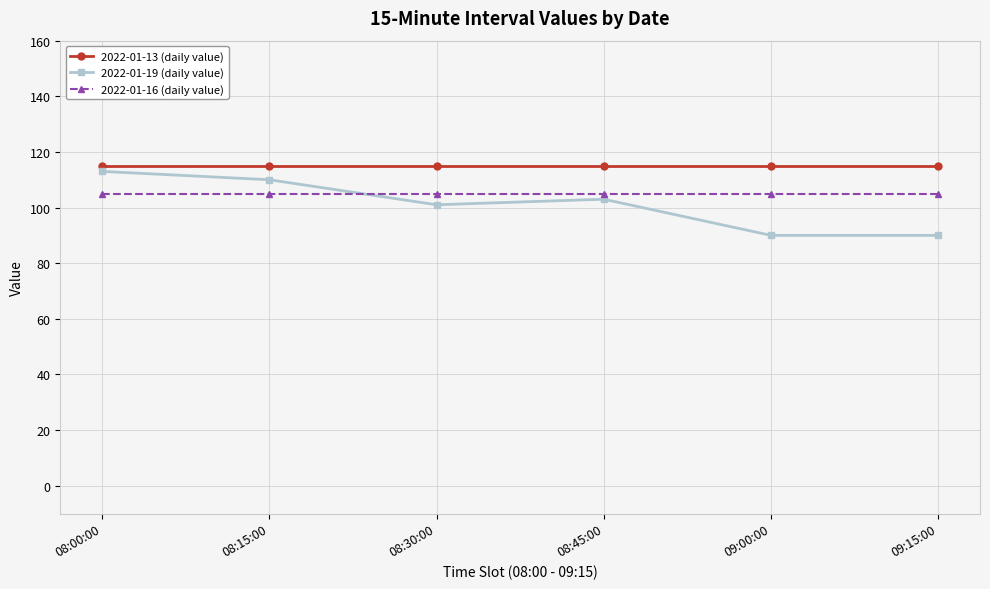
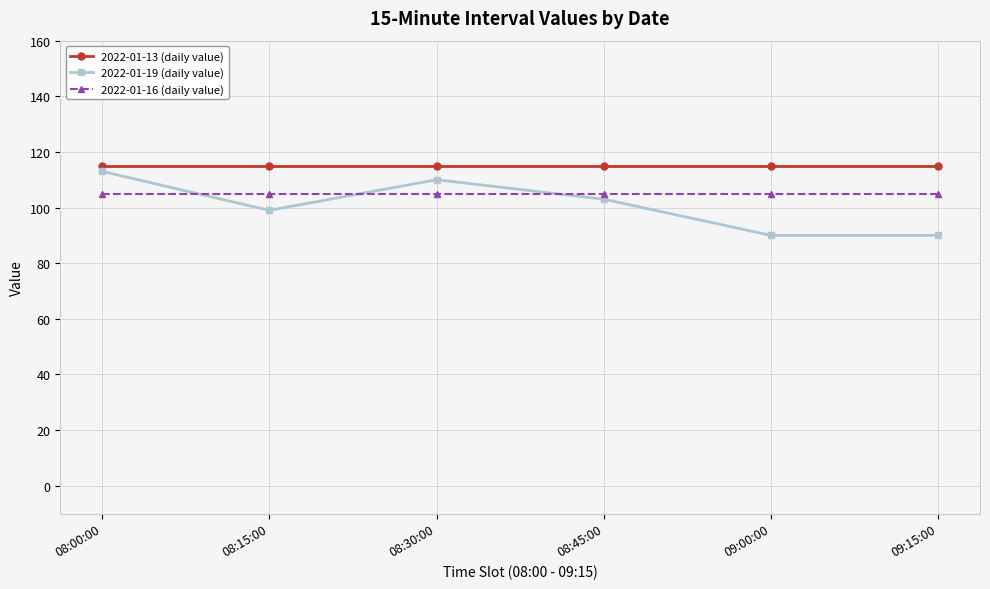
  {
    "2022-01-13 (daily value)": {
      "08:00:00": 115,
      "08:15:00": 115,
      "08:30:00": 115,
      "08:45:00": 115,
      "09:00:00": 115,
      "09:15:00": 115
    },
    "2022-01-19 (daily value)": {
      "08:00:00": 113,
-     "08:15:00": 110,
-     "08:30:00": 101,
+     "08:15:00": 99,
+     "08:30:00": 110,
      "08:45:00": 103,
      "09:00:00": 90,
      "09:15:00": 90
    },
    "2022-01-16 (daily value)": {
      "08:00:00": 105,
      "08:15:00": 105,
      "08:30:00": 105,
      "08:45:00": 105,
      "09:00:00": 105,
      "09:15:00": 105
    }
  }
